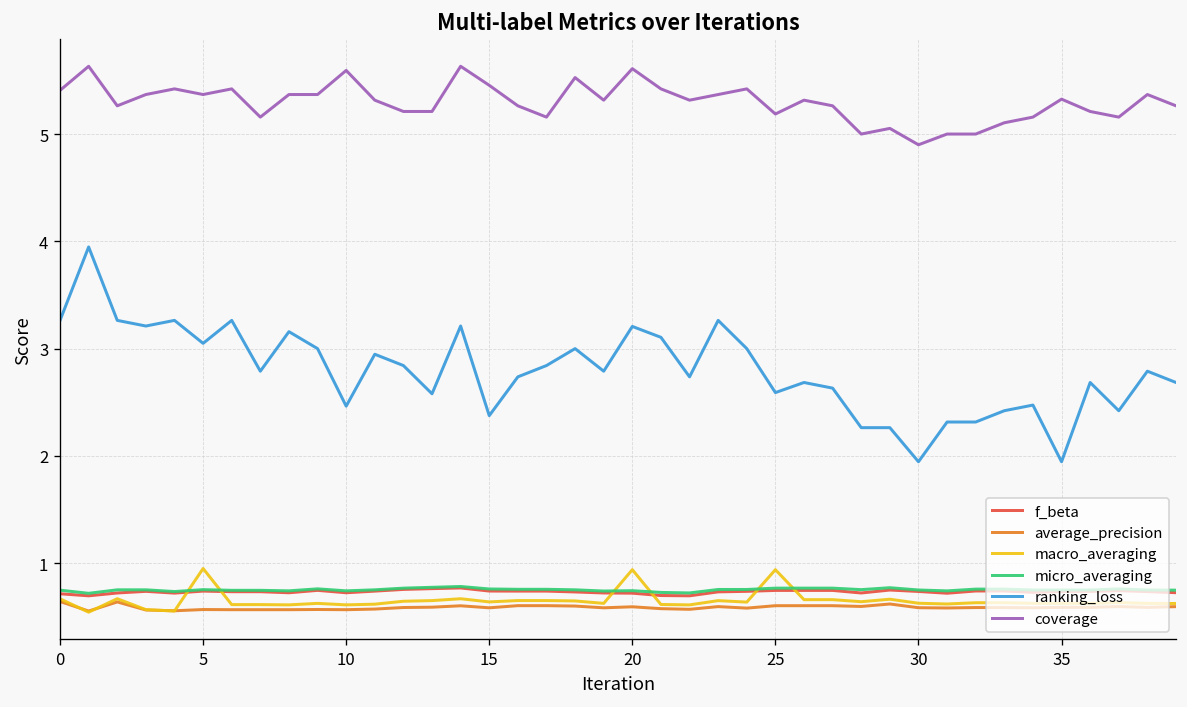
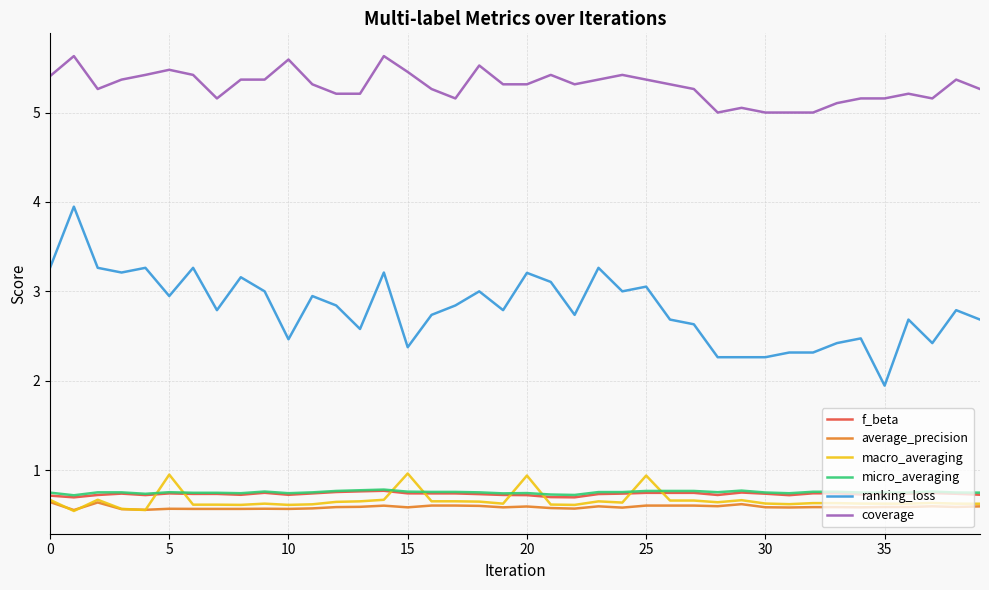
  {
    "macro_averaging": {
      "5": 1.0,
      "10": 0.6,
-     "15": 0.6,
+     "15": 1.0,
      "20": 0.9,
      "25": 0.9,
      "30": 0.6
    },
    "micro_averaging": {
      "0": 0.7
    },
    "ranking_loss": {
      "0": 3.3,
-     "5": 3.0,
+     "5": 2.9,
      "10": 2.5,
      "15": 2.4,
      "20": 3.2,
-     "25": 2.6,
-     "30": 1.9,
+     "25": 3.1,
+     "30": 2.3,
      "35": 1.9
    },
    "coverage": {
      "0": 5.4,
-     "5": 5.4,
+     "5": 5.5,
      "10": 5.6,
      "15": 5.5,
-     "20": 5.6,
-     "25": 5.2,
-     "30": 4.9,
-     "35": 5.3
+     "20": 5.3,
+     "25": 5.4,
+     "30": 5.0,
+     "35": 5.2
    }
  }
